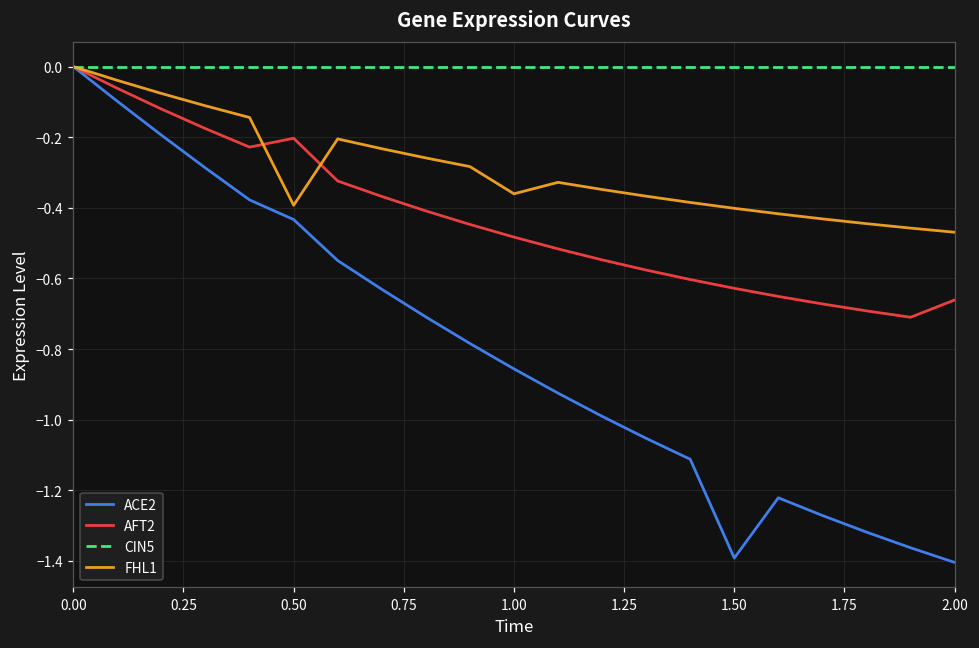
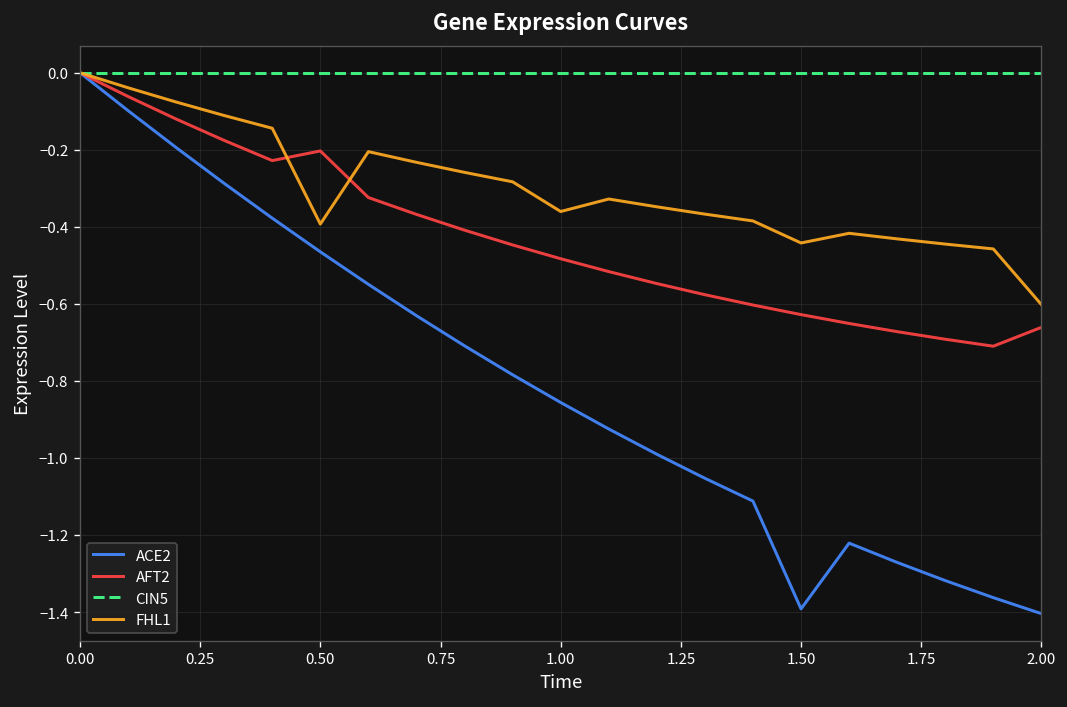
  {
    "ACE2": {
-     "0.50": -0.43,
+     "0.50": -0.46,
      "1.00": -0.86,
      "1.50": -1.39,
      "2.00": -1.40
    },
    "AFT2": {
      "0.50": -0.20,
      "1.00": -0.48,
      "1.50": -0.63,
      "2.00": -0.66
    },
    "CIN5": {
      "0.50": 0.00,
      "1.00": 0.00,
      "1.50": 0.00,
      "2.00": 0.00
    },
    "FHL1": {
      "0.50": -0.39,
      "1.00": -0.36,
-     "1.50": -0.40,
-     "2.00": -0.47
+     "1.50": -0.44,
+     "2.00": -0.60
    }
  }
